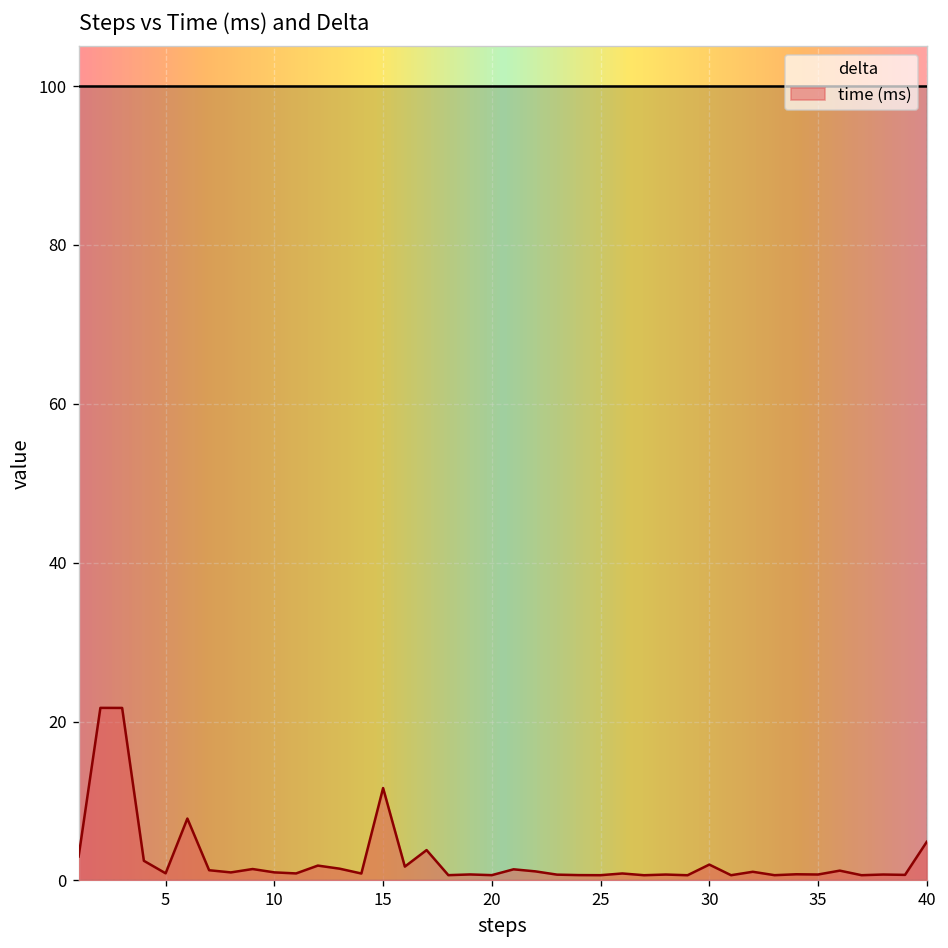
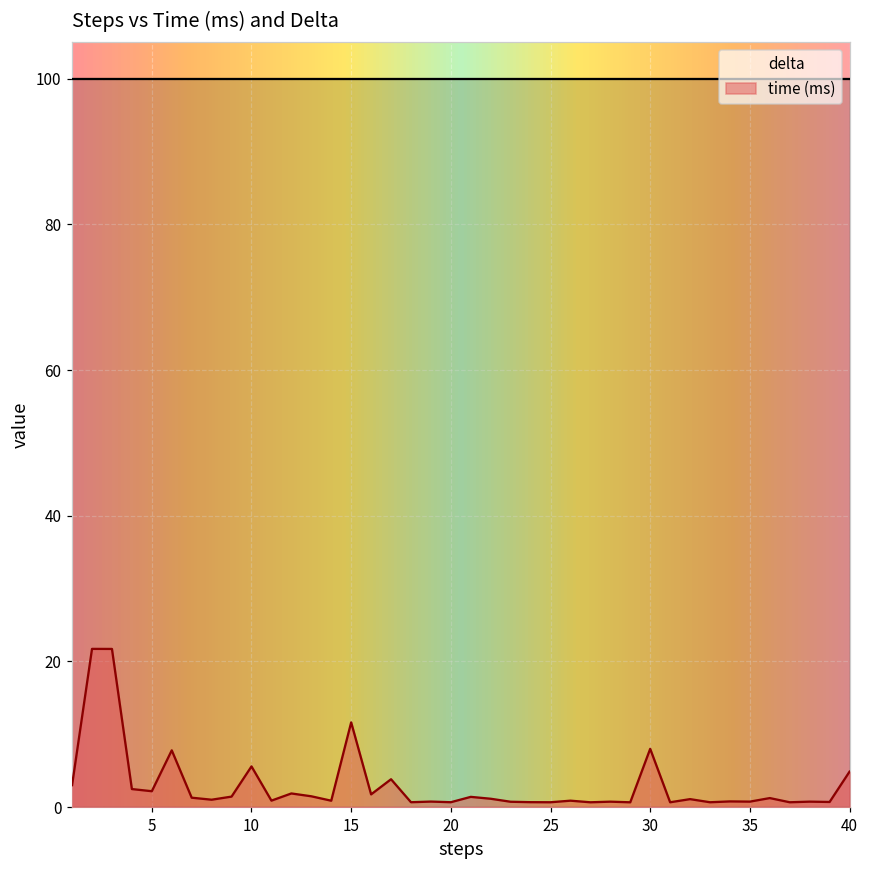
  {
    "delta": {
      "5": 100,
      "10": 100,
      "15": 100,
      "20": 100,
      "25": 100,
      "30": 100,
      "40": 100
    },
    "time (ms)": {
-     "5": 1,
-     "10": 1,
+     "5": 2,
+     "10": 6,
      "15": 12,
      "20": 1,
      "25": 1,
-     "30": 2,
+     "30": 8,
      "35": 1,
      "40": 5
    }
  }
